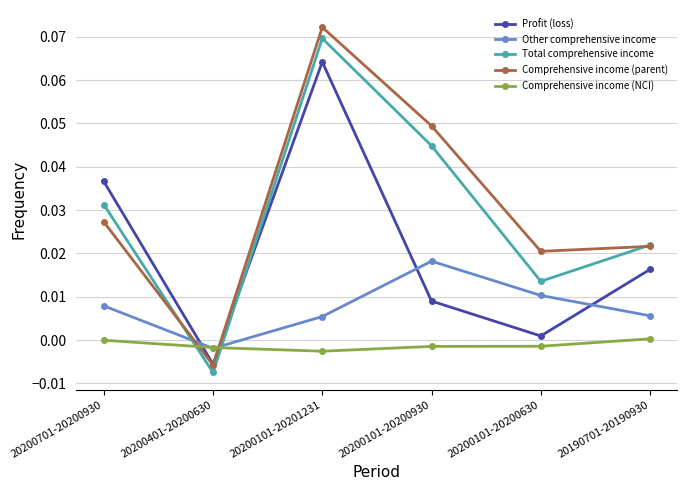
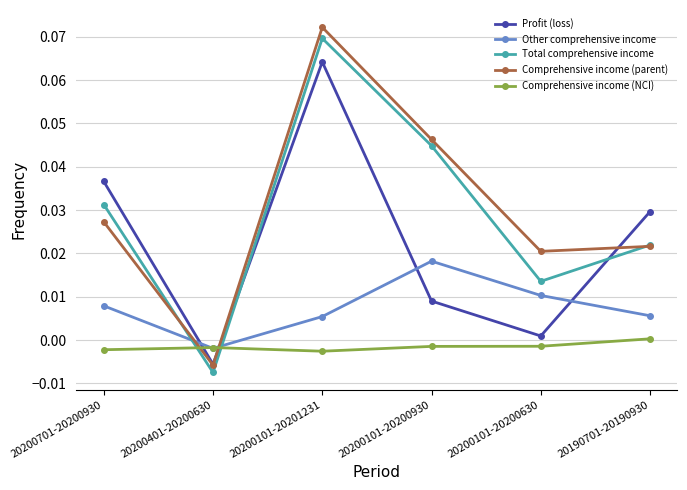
  {
    "Profit (loss)": {
      "20200701-20200930": 0.037,
      "20200101-20201231": 0.064,
      "20200101-20200930": 0.009,
      "20200101-20200630": 0.001,
-     "20190701-20190930": 0.016
+     "20190701-20190930": 0.030
    },
    "Comprehensive income (parent)": {
      "20200701-20200930": 0.027,
      "20200101-20201231": 0.072,
-     "20200101-20200930": 0.049,
+     "20200101-20200930": 0.046,
      "20200101-20200630": 0.020
    },
    "Comprehensive income (NCI)": {
-     "20200701-20200930": 0.000,
+     "20200701-20200930": -0.002,
      "20200101-20201231": -0.003,
      "20200101-20200930": -0.001,
      "20200101-20200630": -0.001,
      "20190701-20190930": 0.000
    }
  }
